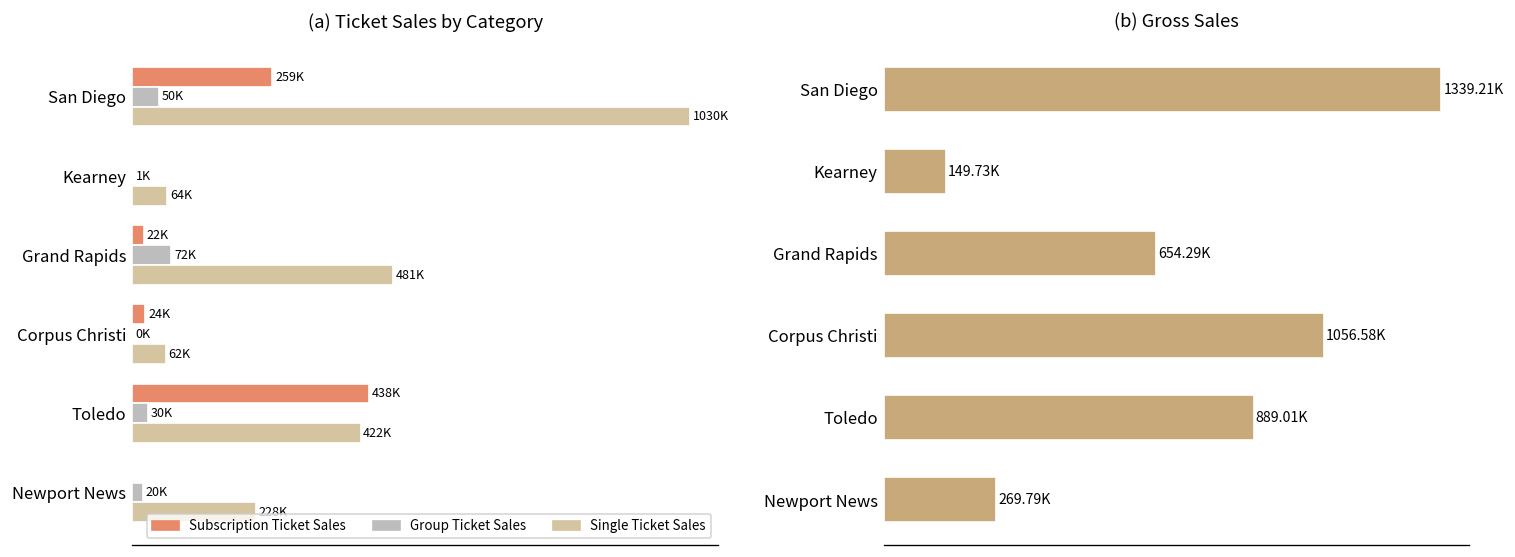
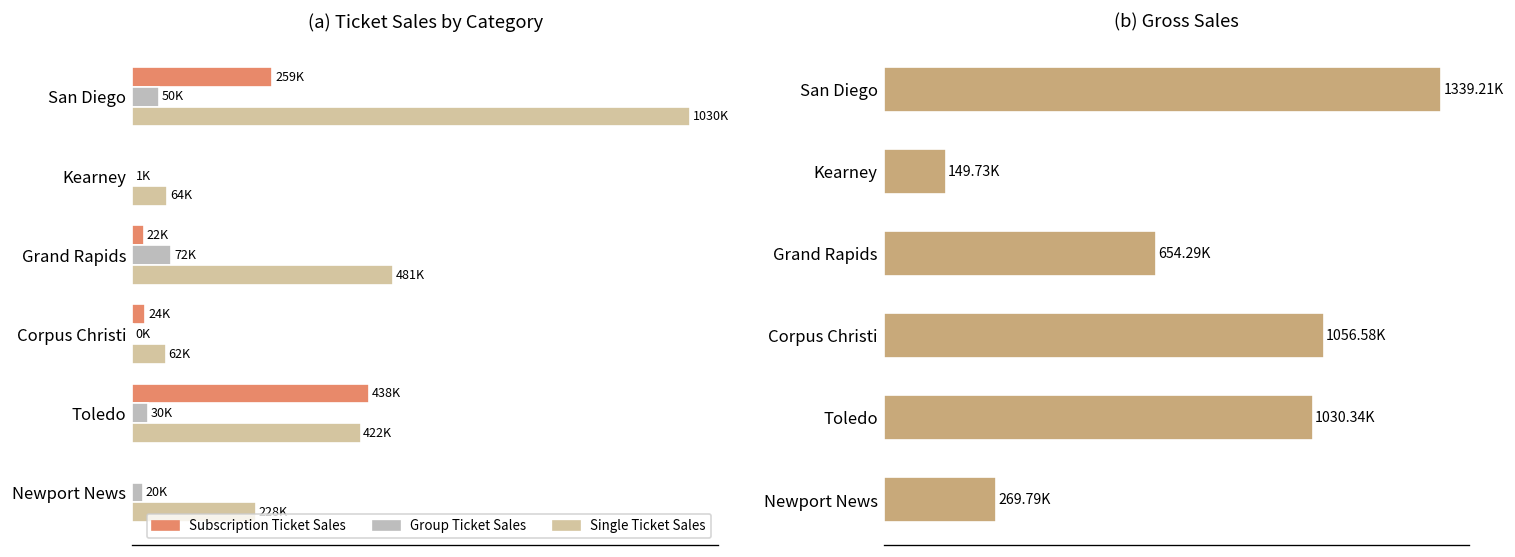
  {
    "(a) Ticket Sales by Category": {
      "Subscription Ticket Sales": {
        "San Diego": "259K",
        "Grand Rapids": "22K",
        "Corpus Christi": "24K",
        "Toledo": "438K"
      }
    },
    "(b) Gross Sales": {
      "San Diego": "1339.21K",
      "Kearney": "149.73K",
      "Grand Rapids": "654.29K",
      "Corpus Christi": "1056.58K",
-     "Toledo": "889.01K",
+     "Toledo": "1030.34K",
      "Newport News": "269.79K"
    }
  }
